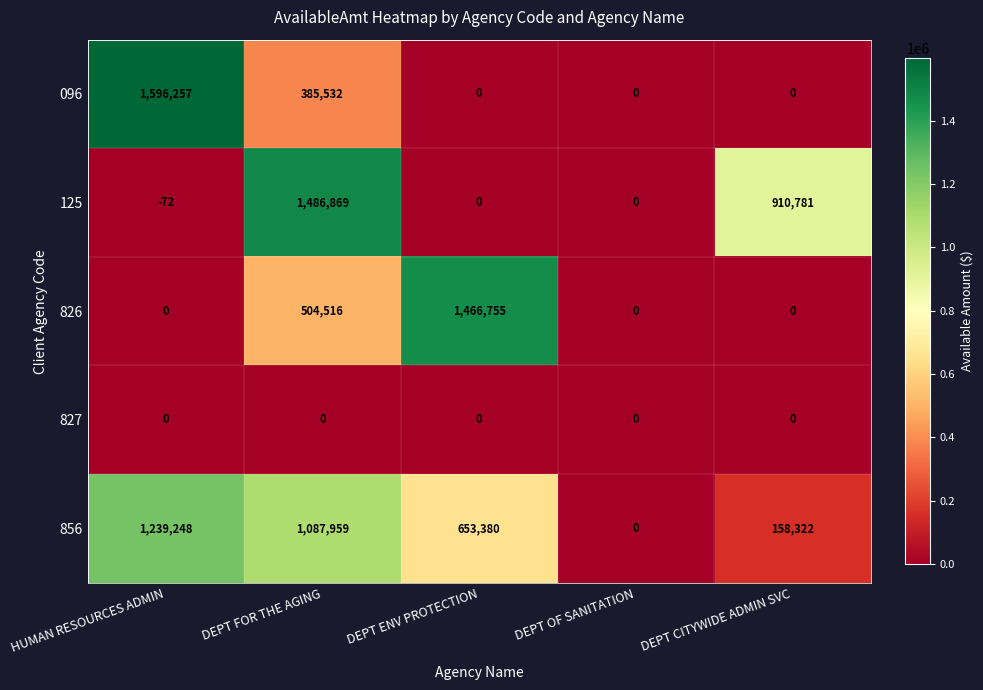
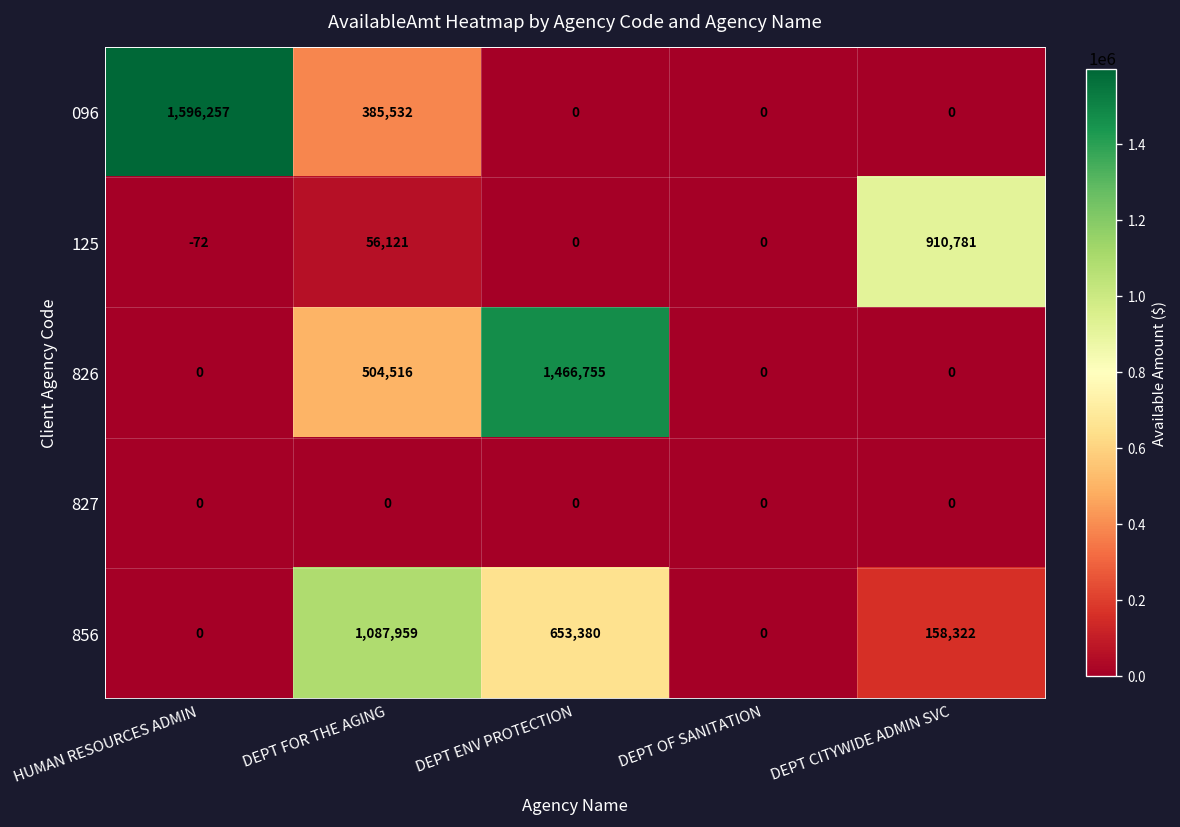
  {
    "096": {
      "HUMAN RESOURCES ADMIN": "1,596,257",
      "DEPT FOR THE AGING": "385,532",
      "DEPT ENV PROTECTION": "0",
      "DEPT OF SANITATION": "0",
      "DEPT CITYWIDE ADMIN SVC": "0"
    },
    "125": {
      "HUMAN RESOURCES ADMIN": "-72",
-     "DEPT FOR THE AGING": "1,486,869",
+     "DEPT FOR THE AGING": "56,121",
      "DEPT ENV PROTECTION": "0",
      "DEPT OF SANITATION": "0",
      "DEPT CITYWIDE ADMIN SVC": "910,781"
    },
    "826": {
      "HUMAN RESOURCES ADMIN": "0",
      "DEPT FOR THE AGING": "504,516",
      "DEPT ENV PROTECTION": "1,466,755",
      "DEPT OF SANITATION": "0",
      "DEPT CITYWIDE ADMIN SVC": "0"
    },
    "827": {
      "HUMAN RESOURCES ADMIN": "0",
      "DEPT FOR THE AGING": "0",
      "DEPT ENV PROTECTION": "0",
      "DEPT OF SANITATION": "0",
      "DEPT CITYWIDE ADMIN SVC": "0"
    },
    "856": {
-     "HUMAN RESOURCES ADMIN": "1,239,248",
+     "HUMAN RESOURCES ADMIN": "0",
      "DEPT FOR THE AGING": "1,087,959",
      "DEPT ENV PROTECTION": "653,380",
      "DEPT OF SANITATION": "0",
      "DEPT CITYWIDE ADMIN SVC": "158,322"
    }
  }
